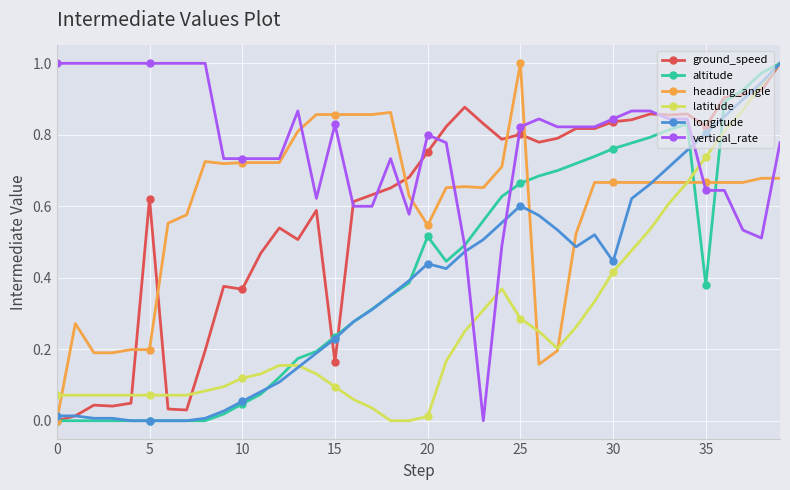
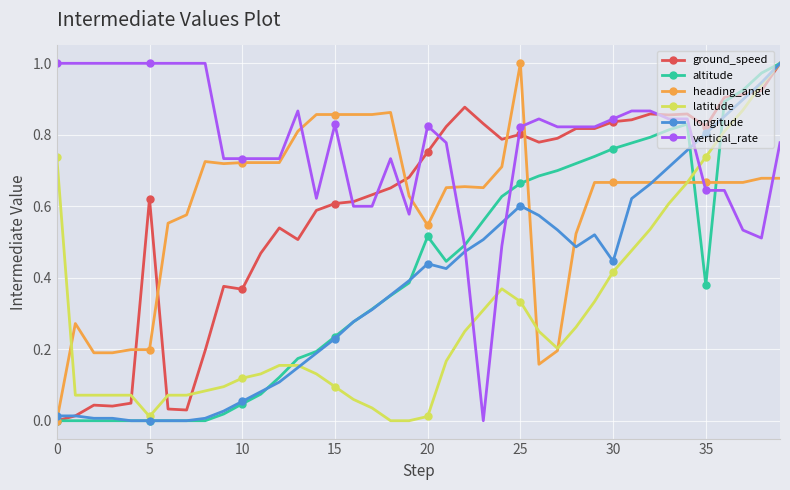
  {
    "ground_speed": {
      "5": 0.62,
      "10": 0.37,
-     "15": 0.16,
+     "15": 0.61,
      "20": 0.75,
      "25": 0.80,
      "30": 0.84
    },
    "altitude": {
      "20": 0.52,
      "25": 0.66,
      "30": 0.76,
      "35": 0.38
    },
    "heading_angle": {
      "5": 0.20,
      "10": 0.72,
      "15": 0.86,
      "20": 0.55,
      "25": 1.00,
      "30": 0.67,
      "35": 0.67
    },
    "latitude": {
-     "0": 0.07,
-     "5": 0.07,
+     "0": 0.74,
+     "5": 0.01,
      "10": 0.12,
      "15": 0.10,
      "20": 0.01,
-     "25": 0.29,
+     "25": 0.33,
      "30": 0.42,
      "35": 0.74
    },
    "longitude": {
      "0": 0.01,
      "20": 0.44,
      "25": 0.60,
      "30": 0.45
    },
    "vertical_rate": {
      "0": 1.00,
      "5": 1.00,
      "10": 0.73,
      "15": 0.83,
-     "20": 0.80,
+     "20": 0.82,
      "25": 0.82,
      "30": 0.84,
      "35": 0.64
    }
  }
